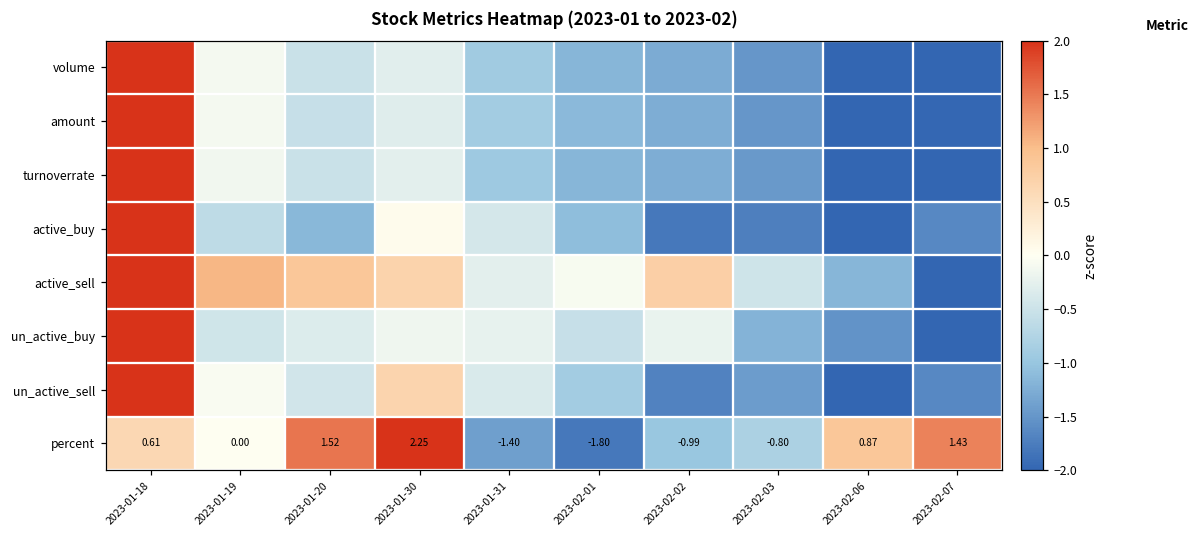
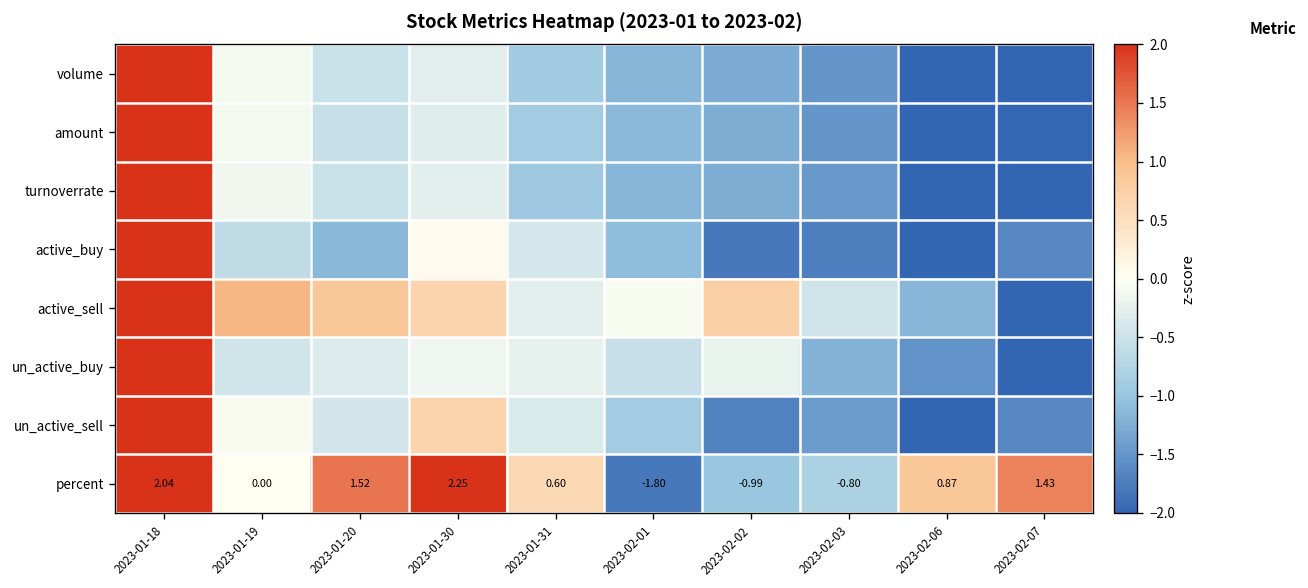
  {
    "percent": {
-     "2023-01-18": 0.61,
+     "2023-01-18": 2.04,
      "2023-01-19": 0.00,
      "2023-01-20": 1.52,
      "2023-01-30": 2.25,
-     "2023-01-31": -1.40,
+     "2023-01-31": 0.60,
      "2023-02-01": -1.80,
      "2023-02-02": -0.99,
      "2023-02-03": -0.80,
      "2023-02-06": 0.87,
      "2023-02-07": 1.43
    }
  }
